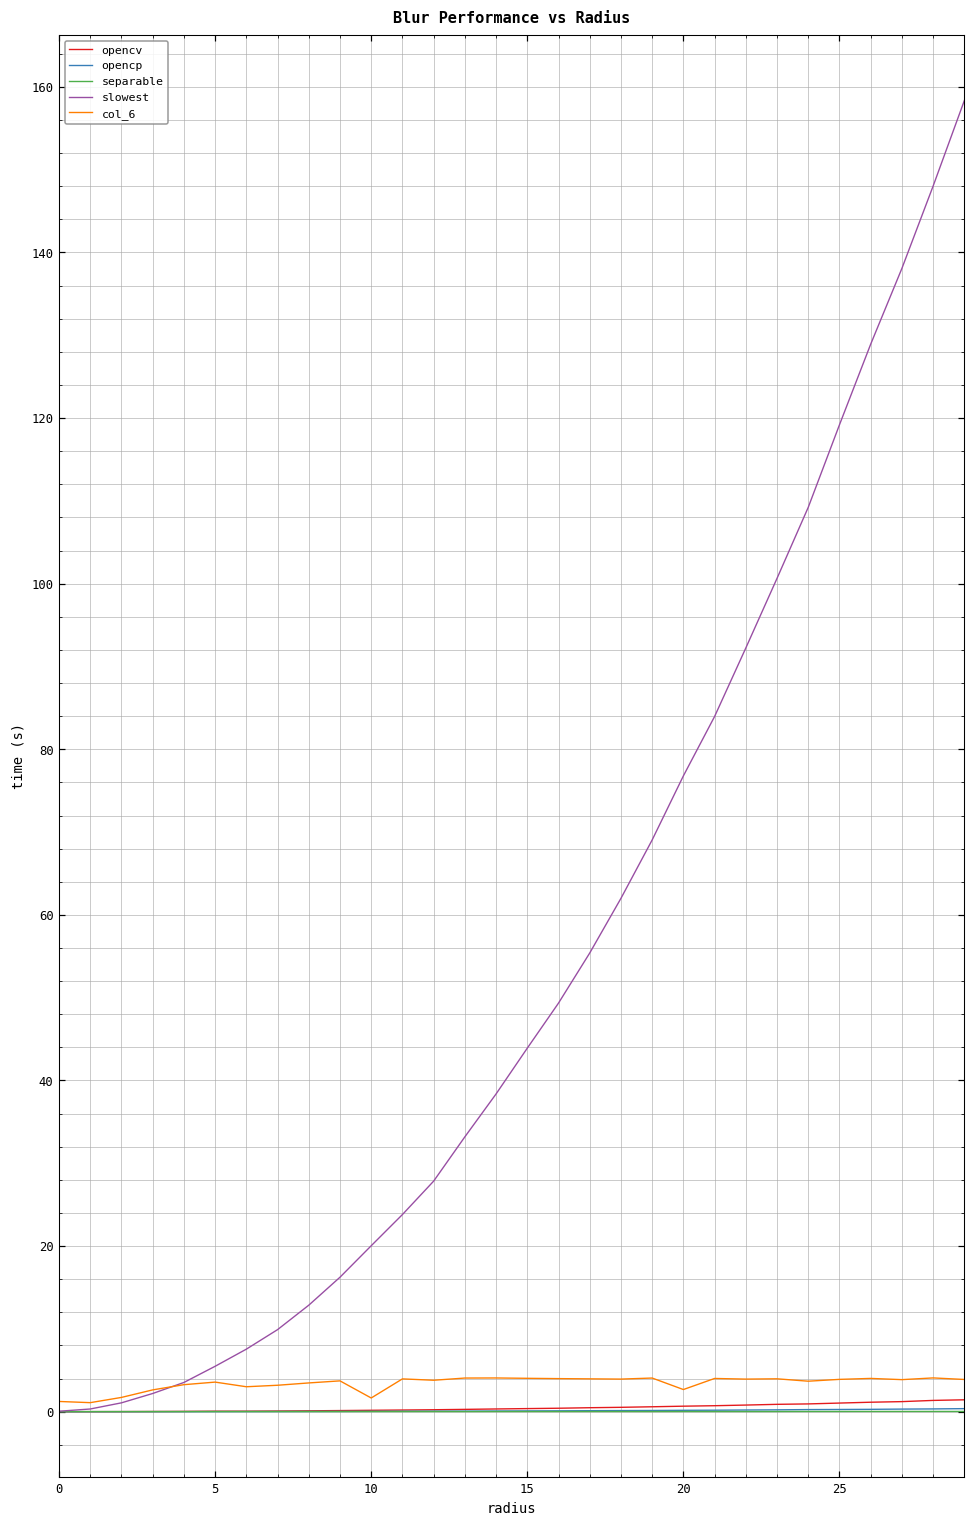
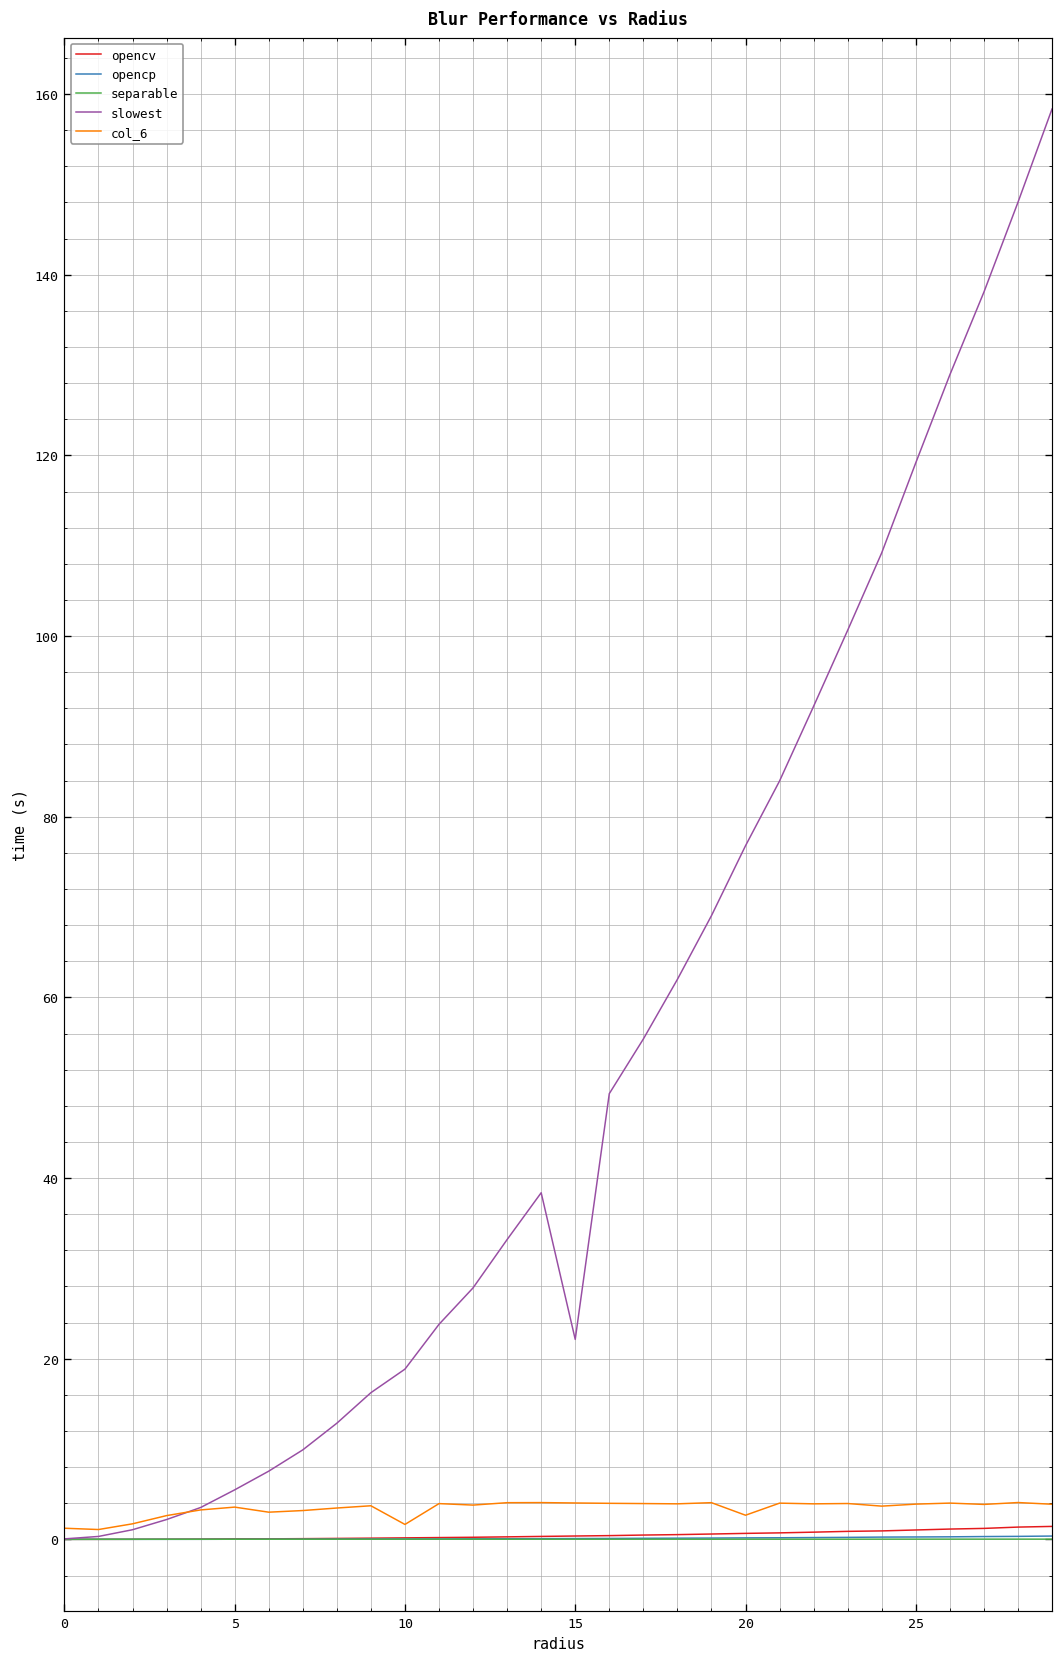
  {
    "opencv": {
      "20": 1,
      "25": 1
    },
    "slowest": {
      "5": 5,
-     "10": 20,
-     "15": 44,
+     "10": 19,
+     "15": 22,
      "20": 77,
      "25": 119
    },
    "col_6": {
      "0": 1,
      "5": 4,
      "10": 2,
      "15": 4,
      "20": 3,
      "25": 4
    }
  }
